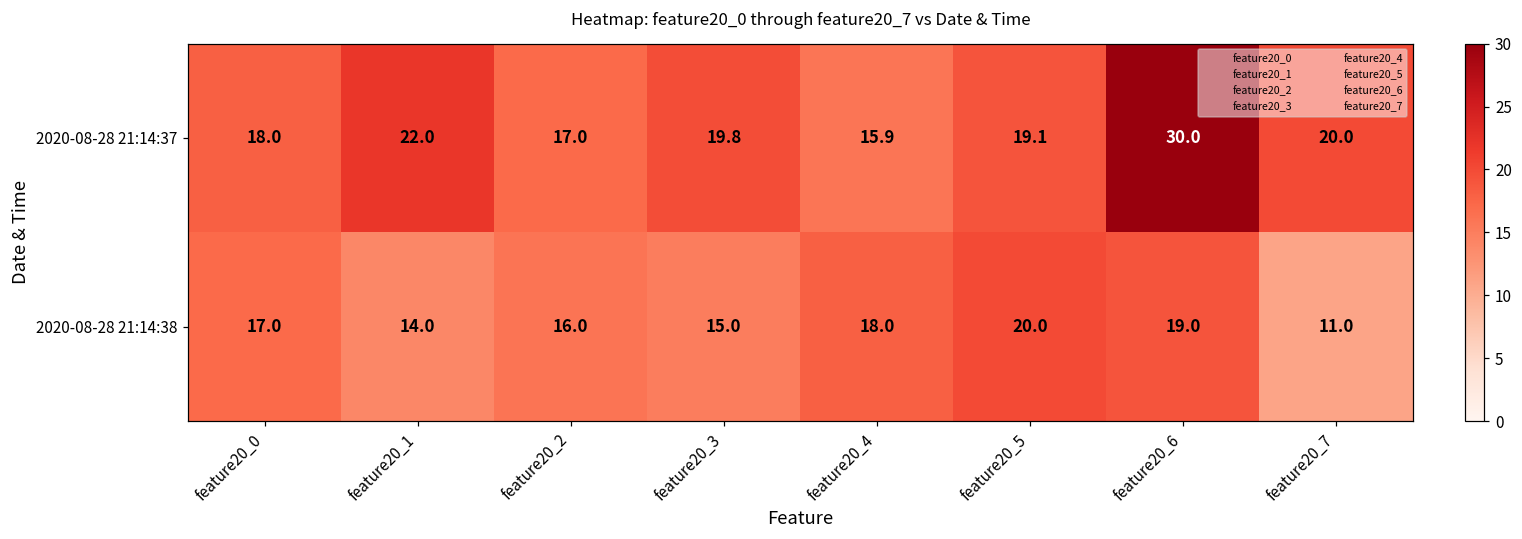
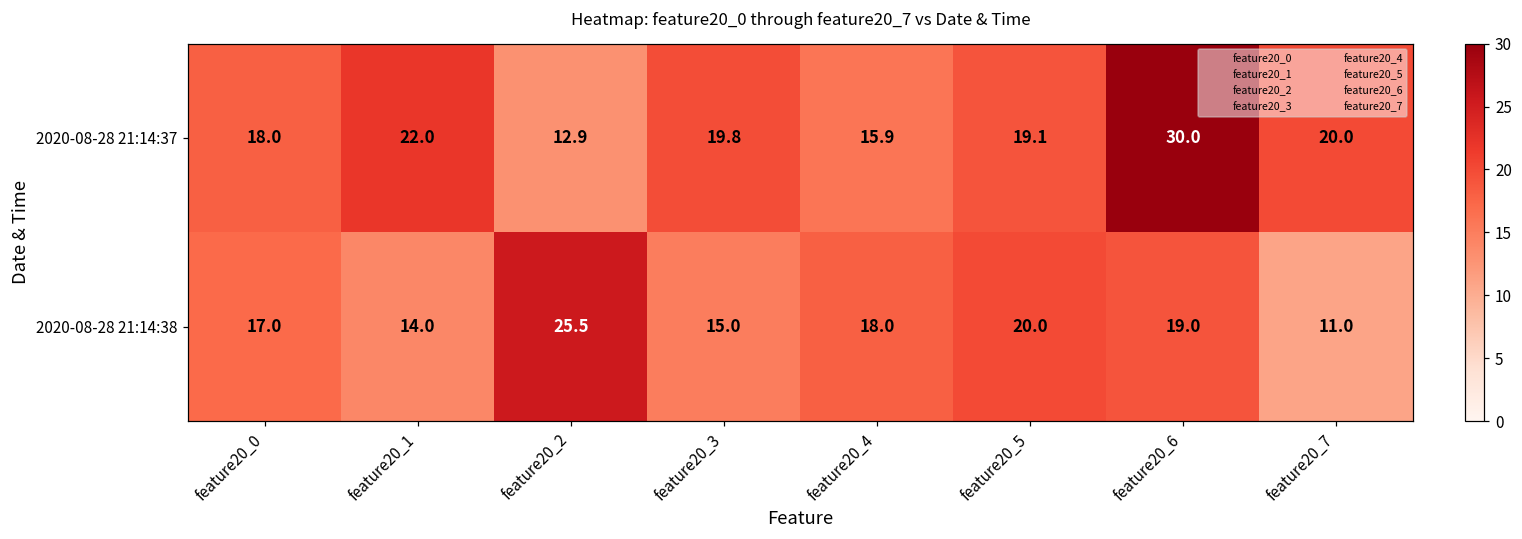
  {
    "2020-08-28 21:14:37": {
      "feature20_0": 18.0,
      "feature20_1": 22.0,
-     "feature20_2": 17.0,
+     "feature20_2": 12.9,
      "feature20_3": 19.8,
      "feature20_4": 15.9,
      "feature20_5": 19.1,
      "feature20_6": 30.0,
      "feature20_7": 20.0
    },
    "2020-08-28 21:14:38": {
      "feature20_0": 17.0,
      "feature20_1": 14.0,
-     "feature20_2": 16.0,
+     "feature20_2": 25.5,
      "feature20_3": 15.0,
      "feature20_4": 18.0,
      "feature20_5": 20.0,
      "feature20_6": 19.0,
      "feature20_7": 11.0
    }
  }
